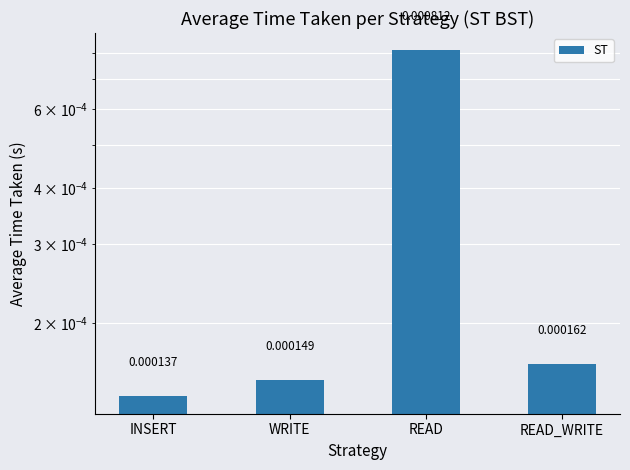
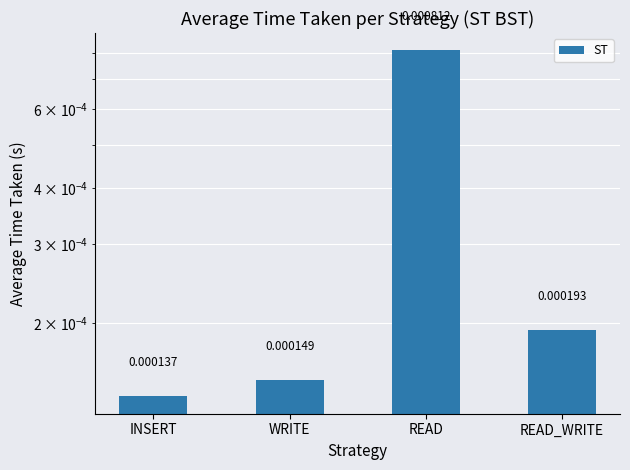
  {
-   "READ_WRITE": 0.000162
+   "READ_WRITE": 0.000193
  }
